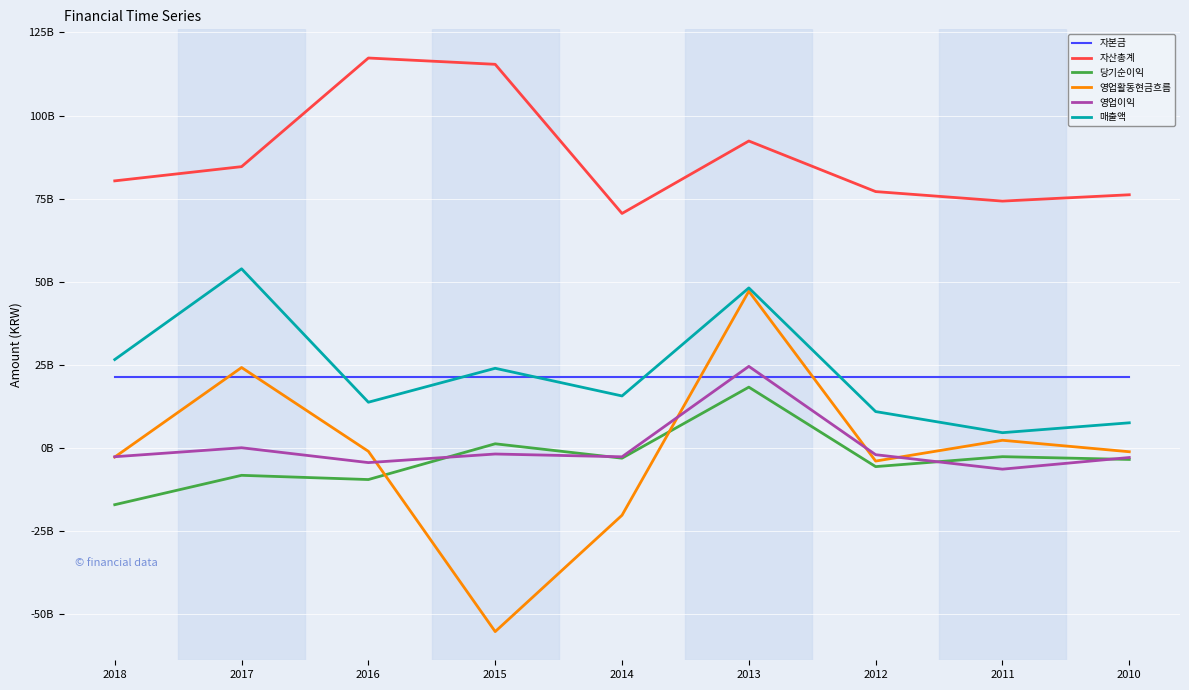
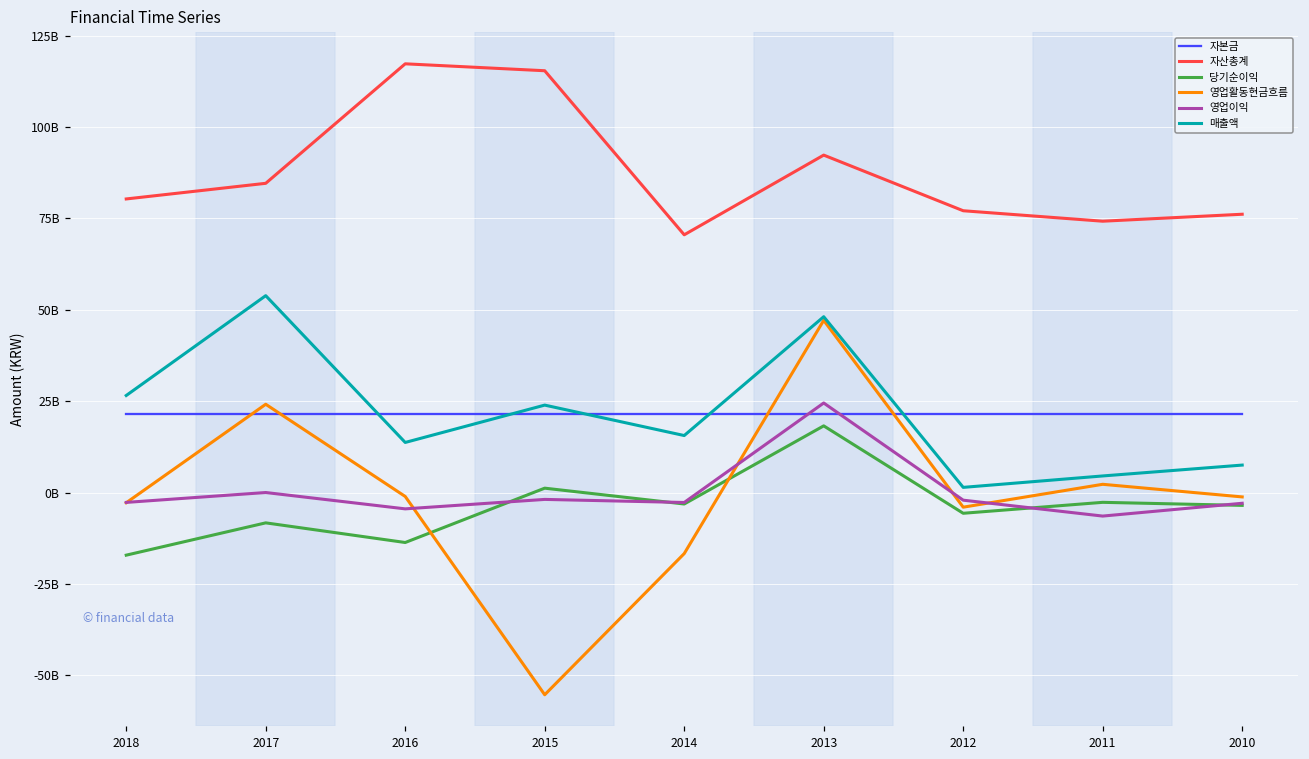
  {
    "자본금": {
      "2018": 21000000000,
      "2017": 21000000000,
      "2016": 21000000000,
      "2015": 21000000000,
      "2014": 21000000000,
      "2013": 21000000000,
      "2012": 21000000000,
      "2011": 21000000000,
      "2010": 21000000000
    },
    "자산총계": {
      "2018": 80000000000,
      "2017": 85000000000,
      "2016": 117000000000,
      "2015": 115000000000,
      "2014": 71000000000,
      "2013": 92000000000,
      "2012": 77000000000,
      "2011": 74000000000,
      "2010": 76000000000
    },
    "당기순이익": {
      "2018": -17000000000,
      "2017": -8000000000,
-     "2016": -10000000000,
+     "2016": -14000000000,
      "2015": 1000000000,
      "2013": 18000000000,
      "2012": -6000000000,
      "2011": -3000000000
    },
    "영업활동현금흐름": {
      "2017": 24000000000,
      "2016": -1000000000,
      "2015": -55000000000,
-     "2014": -20000000000,
+     "2014": -17000000000,
      "2013": 47000000000,
      "2012": -4000000000,
      "2011": 2000000000,
      "2010": -1000000000
    },
    "영업이익": {
      "2017": 0,
      "2016": -4000000000,
      "2015": -2000000000,
      "2013": 25000000000,
      "2012": -2000000000,
      "2011": -6000000000
    },
    "매출액": {
      "2018": 27000000000,
      "2017": 54000000000,
      "2016": 14000000000,
      "2015": 24000000000,
      "2014": 16000000000,
      "2013": 48000000000,
-     "2012": 11000000000,
+     "2012": 1000000000,
      "2011": 5000000000,
      "2010": 8000000000
    }
  }
